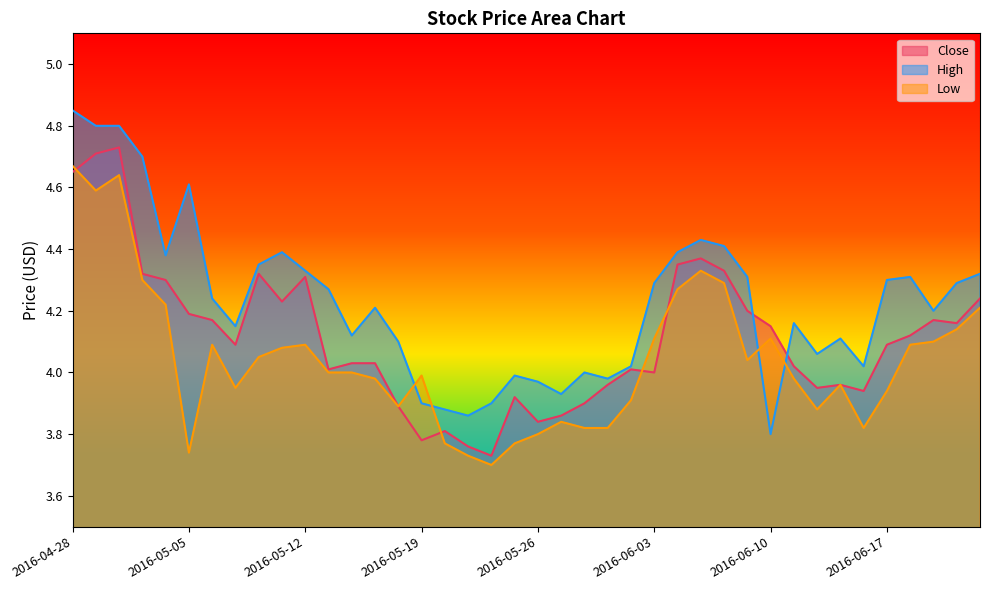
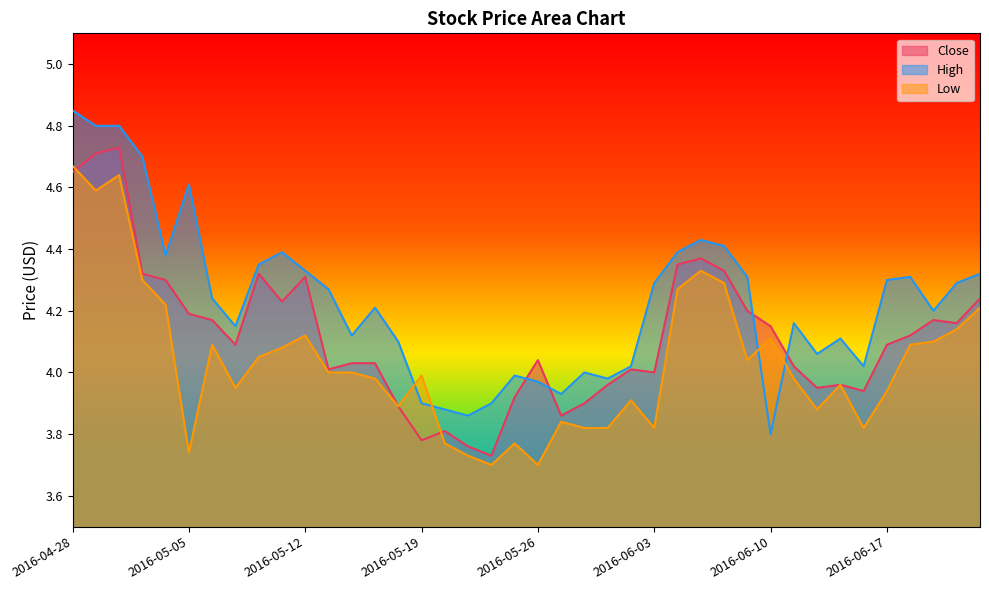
  {
    "Close": {
      "2016-04-28": 4.65,
      "2016-05-05": 4.19,
      "2016-05-12": 4.31,
      "2016-05-19": 3.78,
-     "2016-05-26": 3.84,
+     "2016-05-26": 4.04,
      "2016-06-03": 4.00,
      "2016-06-10": 4.15,
      "2016-06-17": 4.09
    },
    "High": {
      "2016-04-28": 4.85,
      "2016-05-05": 4.61,
      "2016-05-12": 4.33,
      "2016-05-19": 3.90,
      "2016-05-26": 3.97,
      "2016-06-03": 4.29,
      "2016-06-10": 3.80,
      "2016-06-17": 4.30
    },
    "Low": {
      "2016-04-28": 4.67,
      "2016-05-05": 3.74,
-     "2016-05-12": 4.09,
+     "2016-05-12": 4.12,
      "2016-05-19": 3.99,
-     "2016-05-26": 3.8,
-     "2016-06-03": 4.11,
+     "2016-05-26": 3.7,
+     "2016-06-03": 3.82,
      "2016-06-10": 4.11,
      "2016-06-17": 3.94
    }
  }
